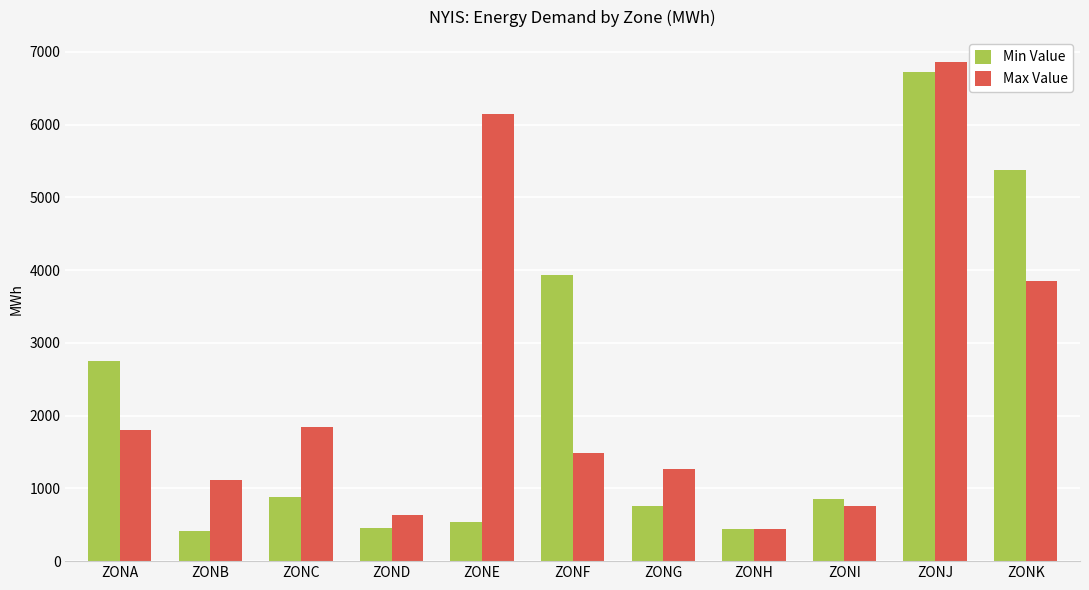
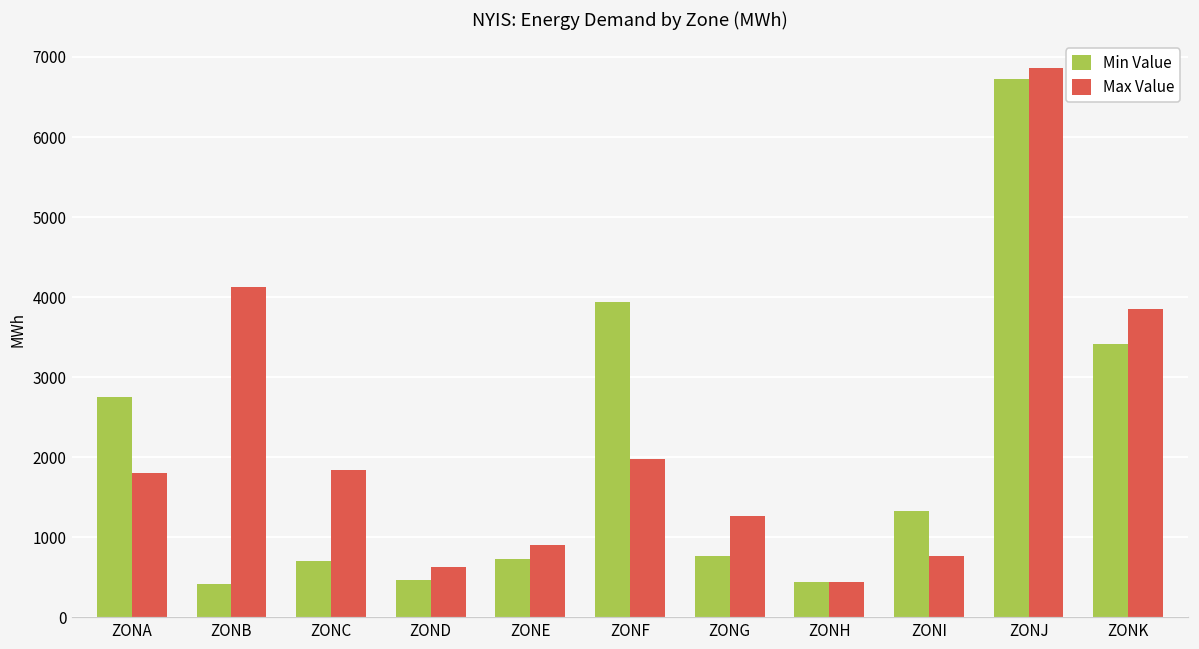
  {
    "Min Value": {
      "ZONA": 2800,
      "ZONB": 400,
-     "ZONC": 900,
+     "ZONC": 700,
      "ZOND": 500,
-     "ZONE": 500,
+     "ZONE": 700,
      "ZONF": 3900,
      "ZONG": 800,
      "ZONH": 400,
-     "ZONI": 800,
+     "ZONI": 1300,
      "ZONJ": 6700,
-     "ZONK": 5400
+     "ZONK": 3400
    },
    "Max Value": {
      "ZONA": 1800,
-     "ZONB": 1100,
+     "ZONB": 4100,
      "ZONC": 1800,
      "ZOND": 600,
-     "ZONE": 6100,
-     "ZONF": 1500,
+     "ZONE": 900,
+     "ZONF": 2000,
      "ZONG": 1300,
      "ZONH": 400,
      "ZONI": 800,
      "ZONJ": 6900,
      "ZONK": 3900
    }
  }
